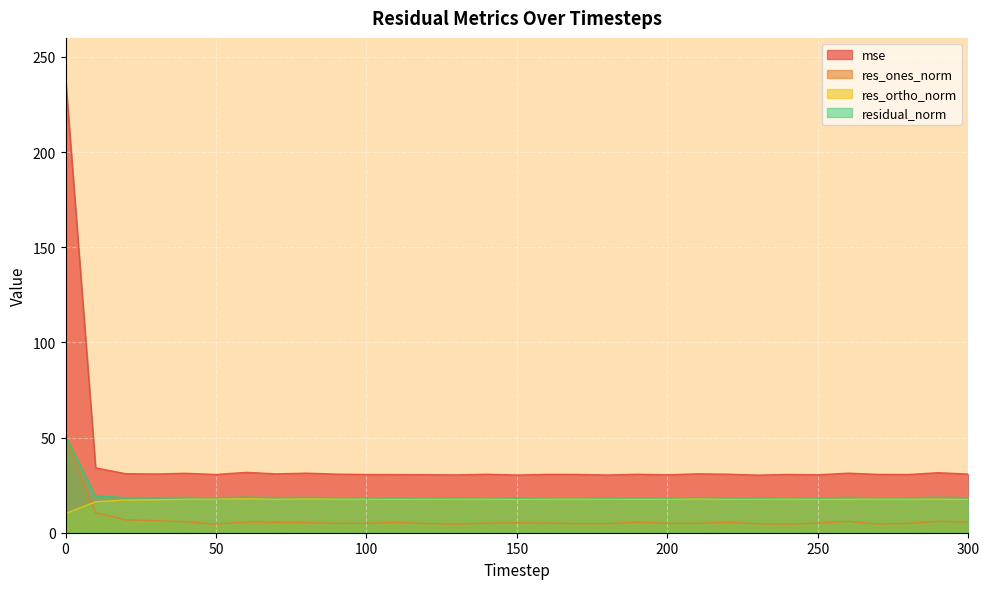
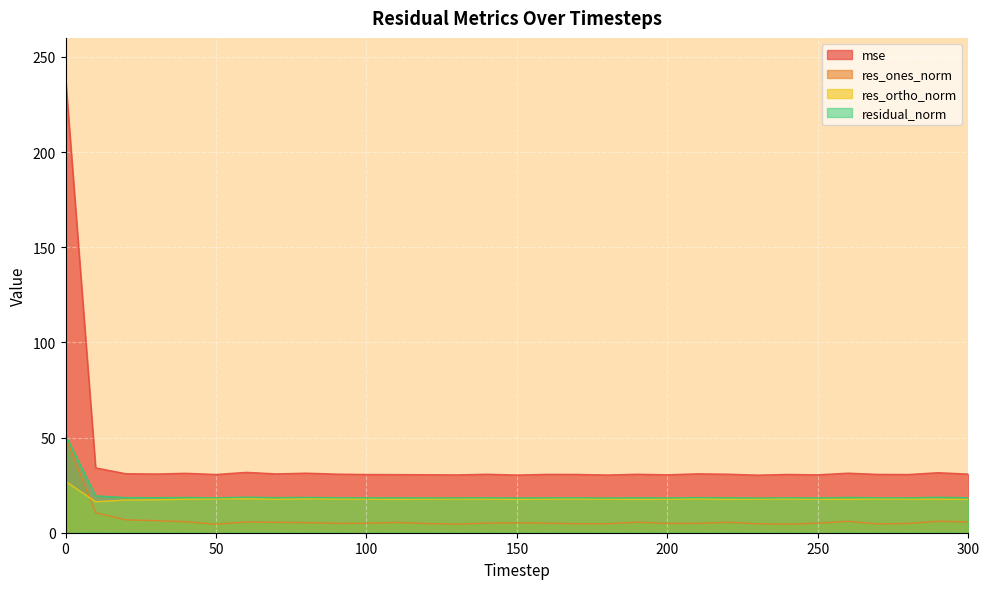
  {
    "res_ortho_norm": {
-     "0": 10
+     "0": 27
    }
  }
